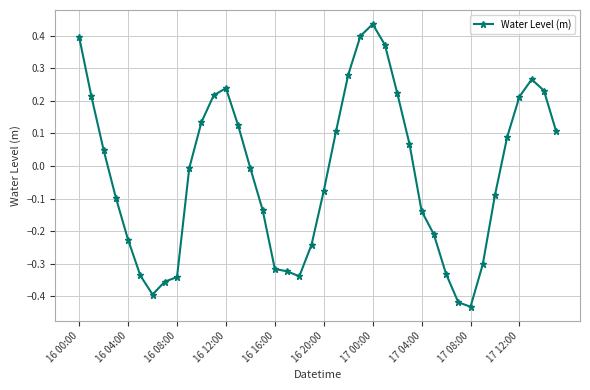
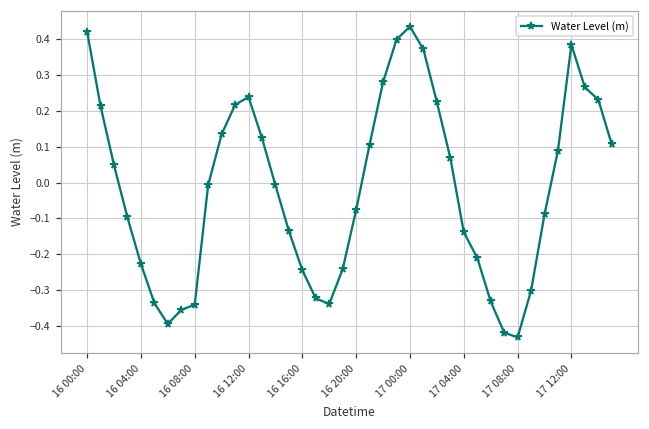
  {
-   "16 00:00": 0.40,
+   "16 00:00": 0.42,
    "16 04:00": -0.23,
    "16 08:00": -0.34,
    "16 12:00": 0.24,
-   "16 16:00": -0.32,
+   "16 16:00": -0.24,
    "16 20:00": -0.08,
    "17 00:00": 0.44,
    "17 04:00": -0.14,
    "17 08:00": -0.43,
-   "17 12:00": 0.21
+   "17 12:00": 0.38
  }
